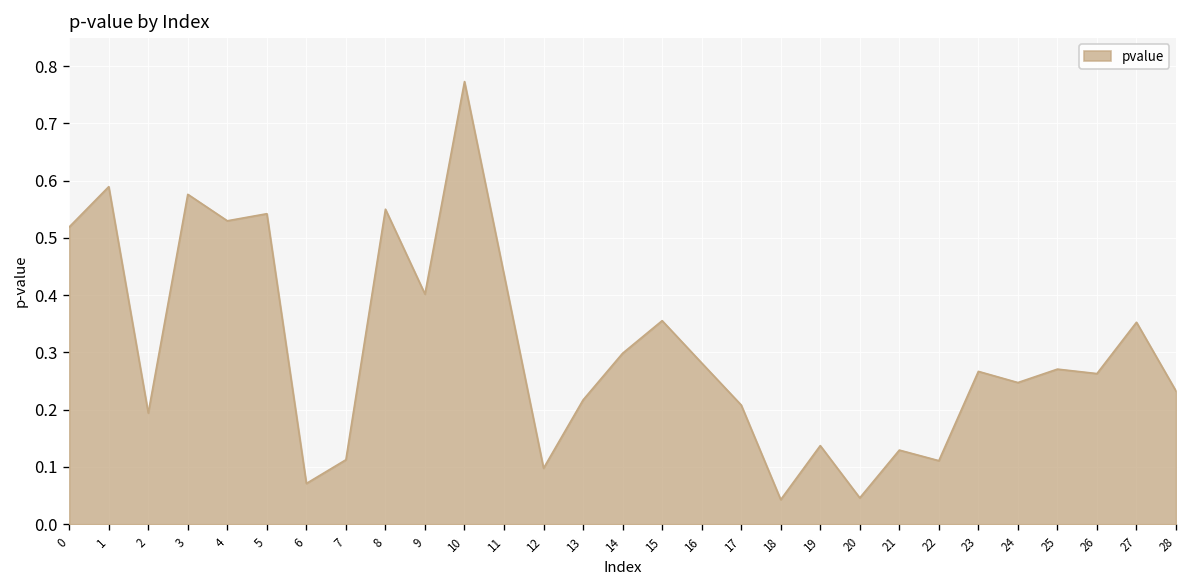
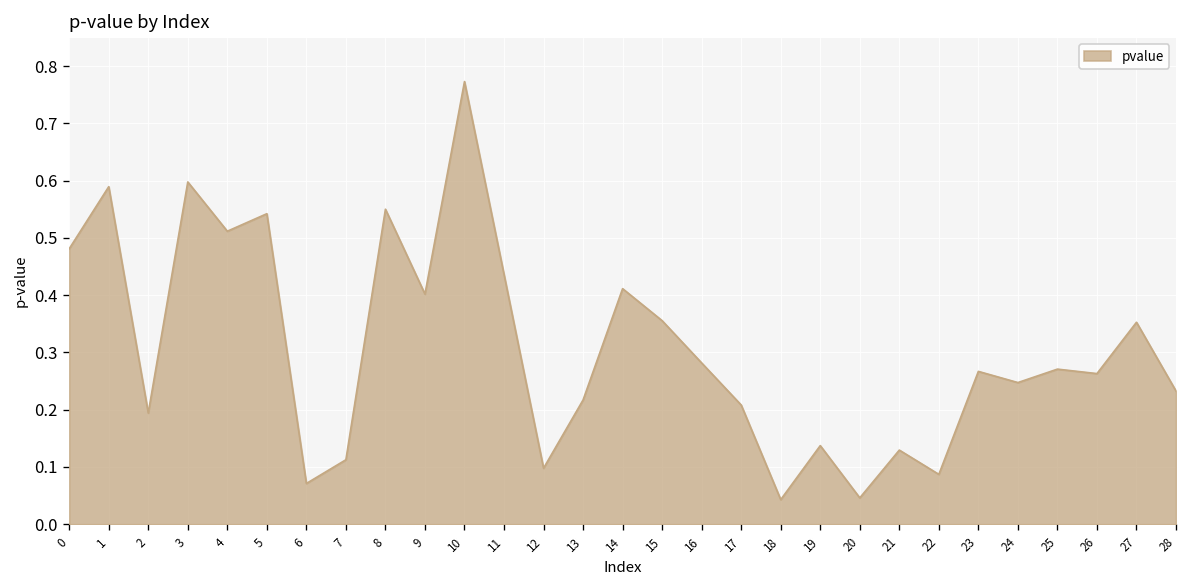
  {
-   "0": 0.52,
+   "0": 0.48,
    "1": 0.59,
    "2": 0.19,
-   "3": 0.58,
-   "4": 0.53,
+   "3": 0.60,
+   "4": 0.51,
    "5": 0.54,
    "6": 0.07,
    "7": 0.11,
    "8": 0.55,
    "9": 0.40,
    "10": 0.77,
    "11": 0.44,
    "12": 0.10,
    "13": 0.22,
-   "14": 0.30,
+   "14": 0.41,
    "15": 0.36,
    "16": 0.28,
    "17": 0.21,
    "18": 0.04,
    "19": 0.14,
    "20": 0.05,
    "21": 0.13,
-   "22": 0.11,
+   "22": 0.09,
    "23": 0.27,
    "24": 0.25,
    "25": 0.27,
    "26": 0.26,
    "27": 0.35,
    "28": 0.23
  }
